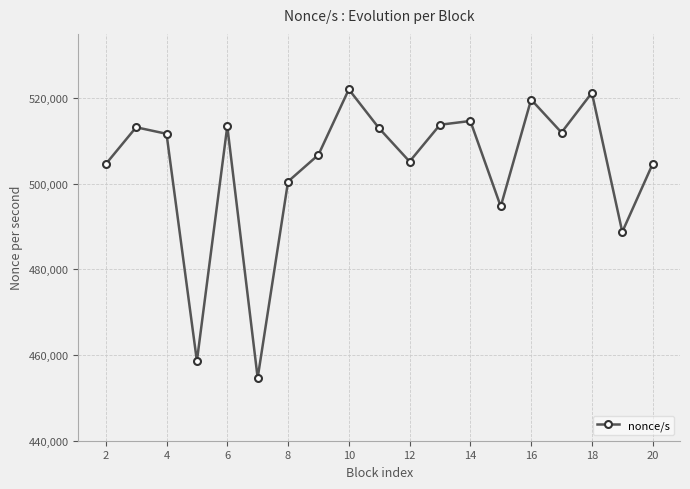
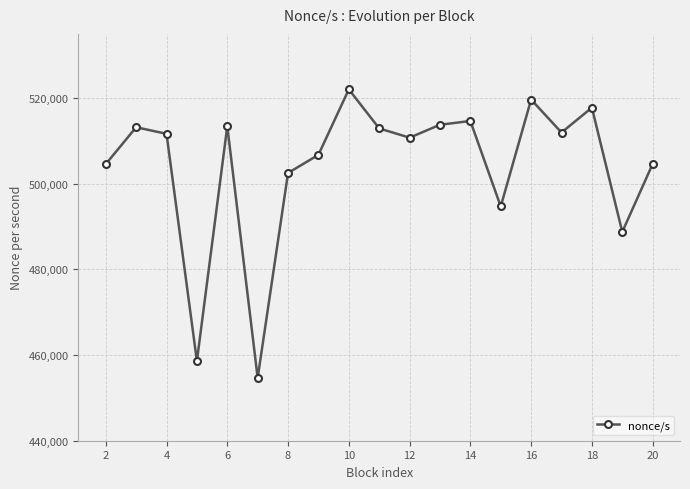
  {
    "2": "505,000",
    "4": "512,000",
    "6": "513,000",
-   "8": "501,000",
+   "8": "503,000",
    "10": "522,000",
-   "12": "505,000",
+   "12": "511,000",
    "14": "515,000",
    "16": "520,000",
-   "18": "521,000",
+   "18": "518,000",
    "20": "505,000"
  }
